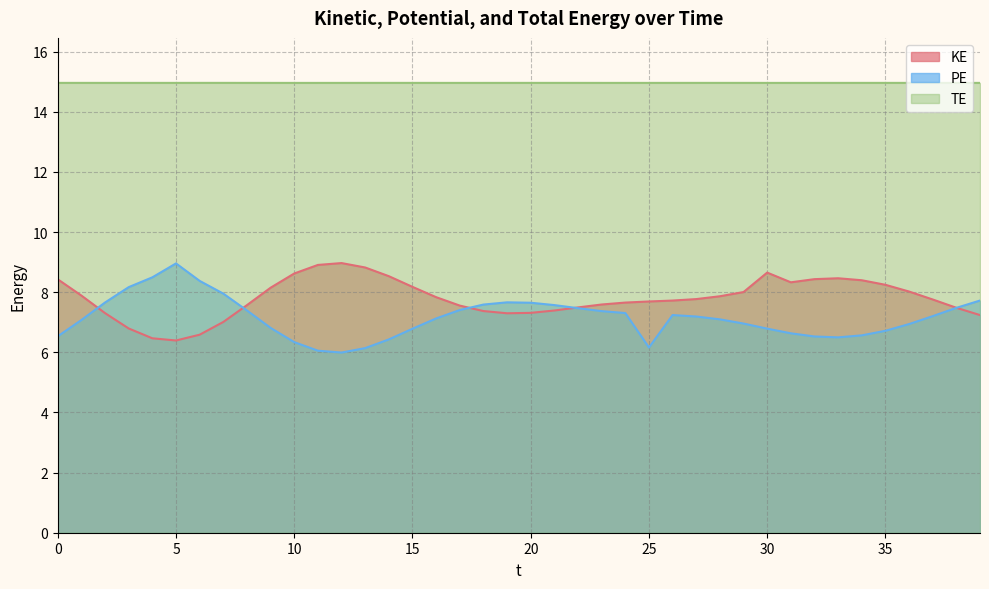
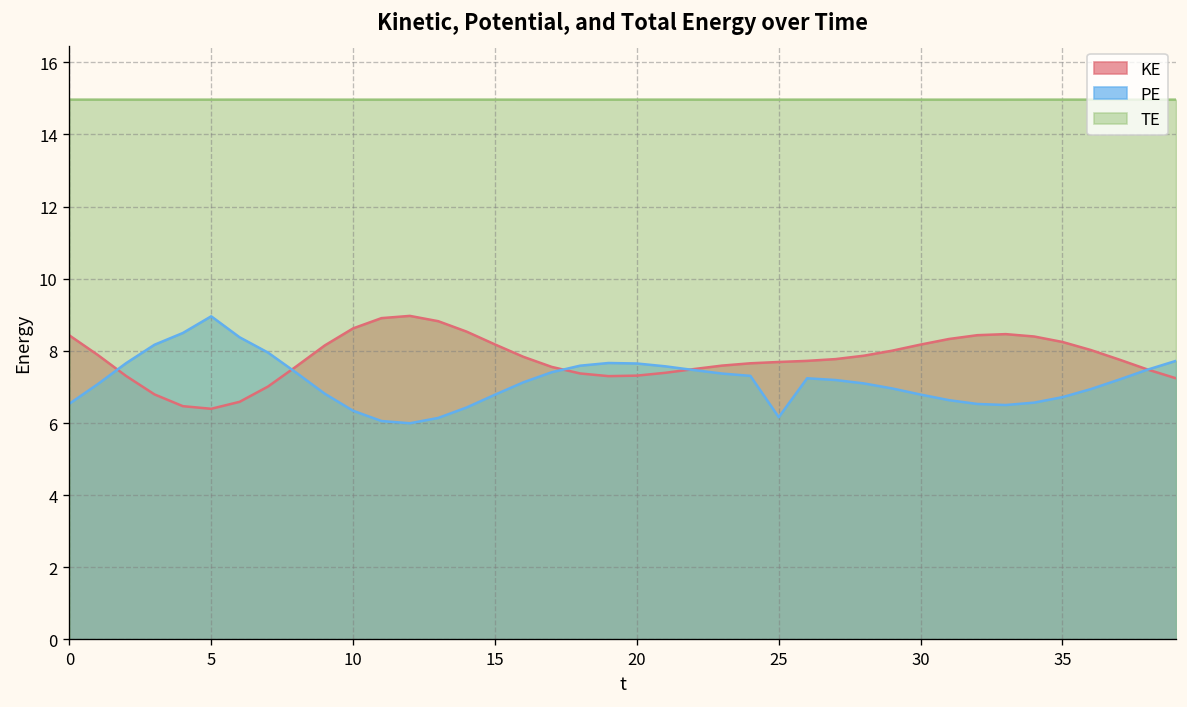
  {
    "KE": {
      "0": 8.4,
      "5": 6.4,
      "10": 8.6,
      "15": 8.2,
      "20": 7.3,
      "25": 7.7,
-     "30": 8.7,
+     "30": 8.2,
      "35": 8.2
    },
    "PE": {
      "0": 6.5,
      "5": 9.0,
      "10": 6.3,
      "15": 6.8,
      "20": 7.7,
      "25": 6.2,
      "30": 6.8,
      "35": 6.7
    },
    "TE": {
      "0": 15.0,
      "5": 15.0,
      "10": 15.0,
      "15": 15.0,
      "20": 15.0,
      "25": 15.0,
      "30": 15.0,
      "35": 15.0
    }
  }
